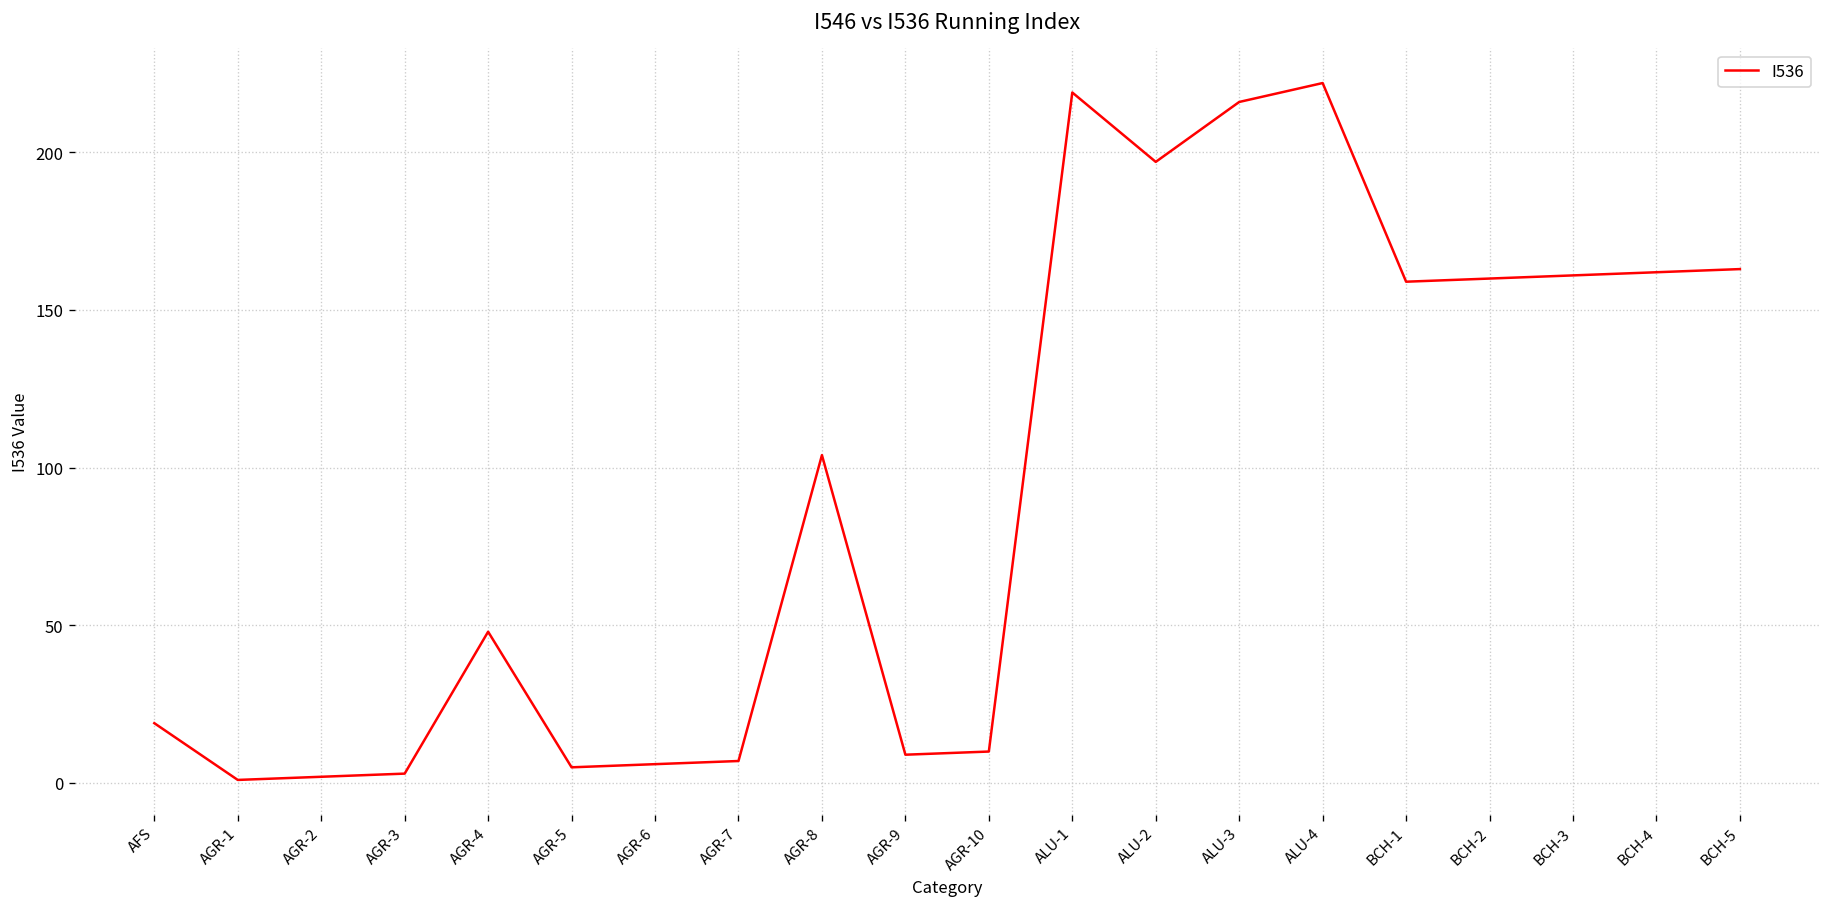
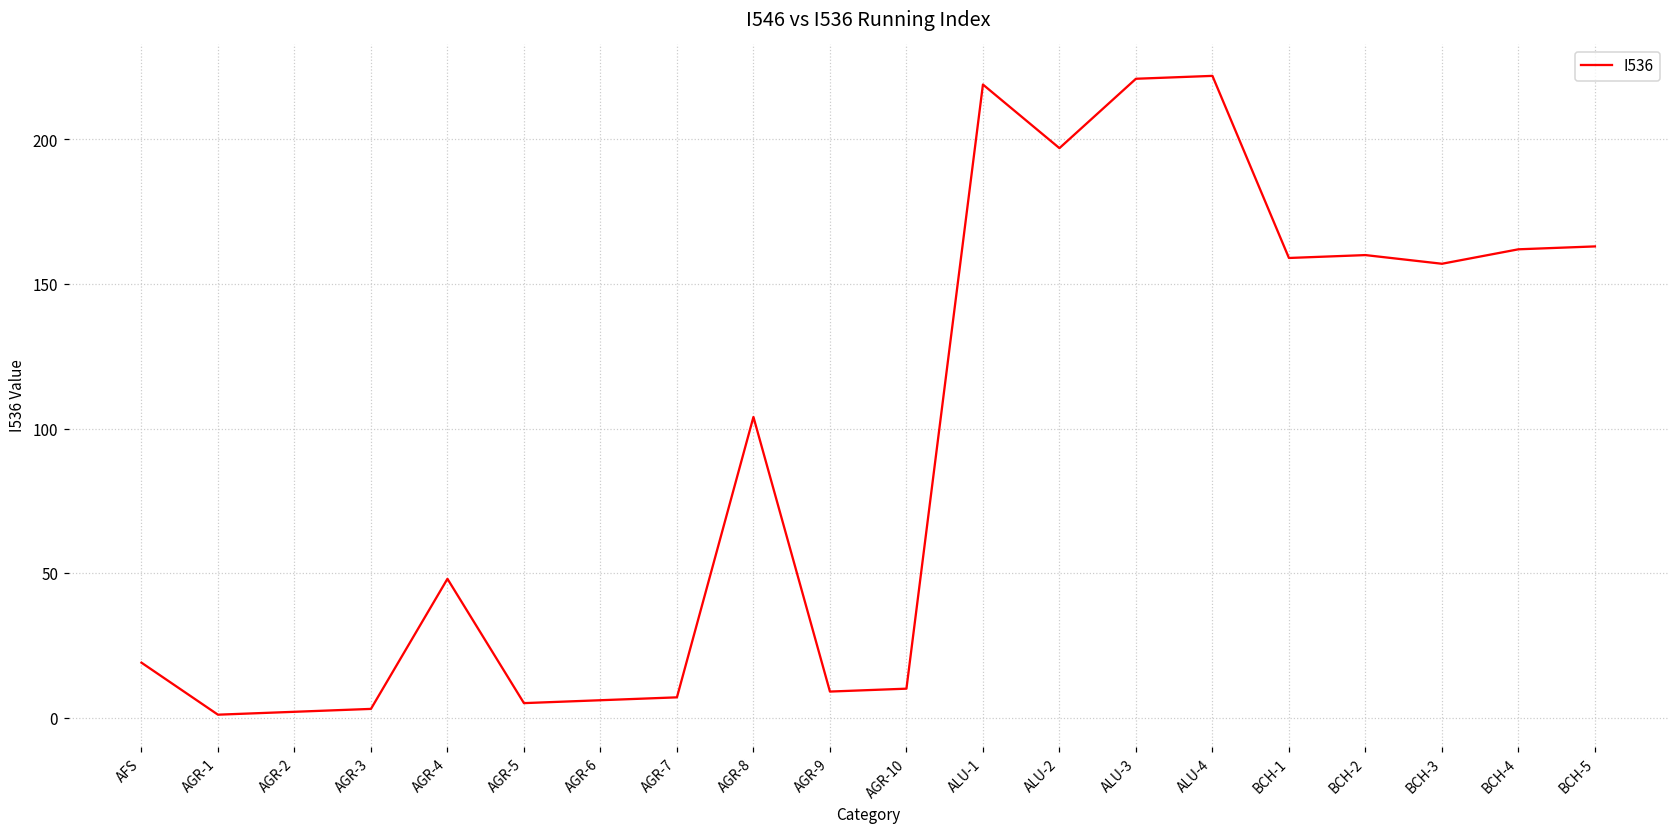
  {
    "AFS": 19,
    "AGR-1": 1,
    "AGR-2": 2,
    "AGR-3": 3,
    "AGR-4": 48,
    "AGR-5": 5,
    "AGR-6": 6,
    "AGR-7": 7,
    "AGR-8": 104,
    "AGR-9": 9,
    "AGR-10": 10,
    "ALU-1": 219,
    "ALU-2": 197,
-   "ALU-3": 216,
+   "ALU-3": 221,
    "ALU-4": 222,
    "BCH-1": 159,
    "BCH-2": 160,
-   "BCH-3": 161,
+   "BCH-3": 157,
    "BCH-4": 162,
    "BCH-5": 163
  }
